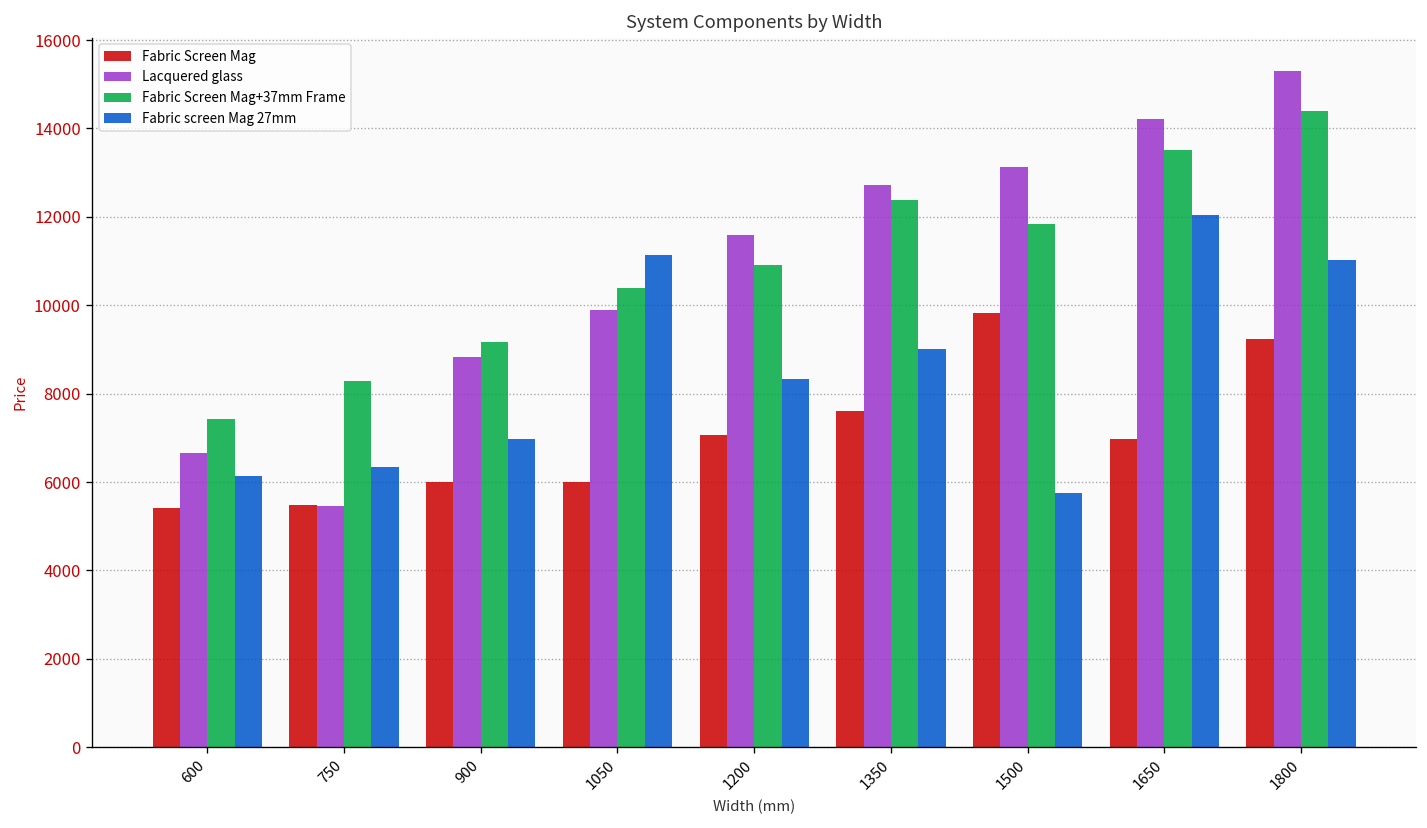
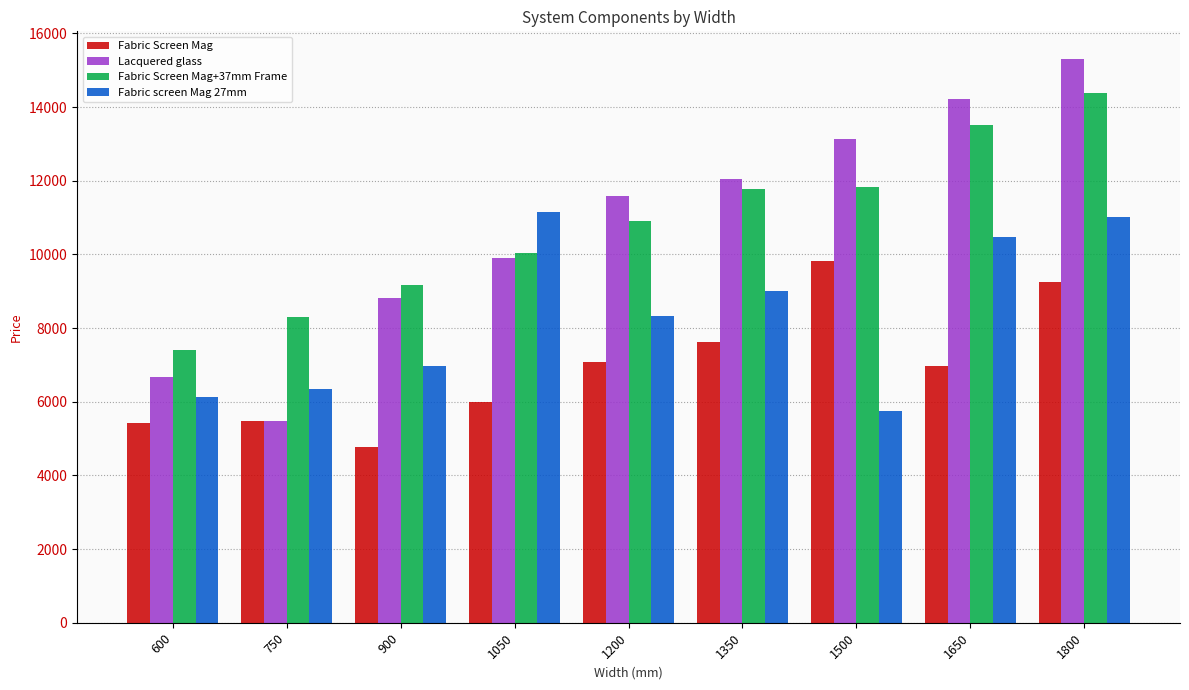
  {
    "Fabric Screen Mag": {
      "600": 5400,
      "750": 5500,
-     "900": 6000,
+     "900": 4800,
      "1050": 6000,
      "1200": 7100,
      "1350": 7600,
      "1500": 9800,
      "1650": 7000,
      "1800": 9200
    },
    "Lacquered glass": {
      "600": 6700,
      "750": 5500,
      "900": 8800,
      "1050": 9900,
      "1200": 11600,
-     "1350": 12700,
+     "1350": 12100,
      "1500": 13100,
      "1650": 14200,
      "1800": 15300
    },
    "Fabric Screen Mag+37mm Frame": {
      "600": 7400,
      "750": 8300,
      "900": 9200,
-     "1050": 10400,
+     "1050": 10000,
      "1200": 10900,
-     "1350": 12400,
+     "1350": 11800,
      "1500": 11800,
      "1650": 13500,
      "1800": 14400
    },
    "Fabric screen Mag 27mm": {
      "600": 6100,
      "750": 6300,
      "900": 7000,
      "1050": 11100,
      "1200": 8300,
      "1350": 9000,
      "1500": 5800,
-     "1650": 12000,
+     "1650": 10500,
      "1800": 11000
    }
  }
